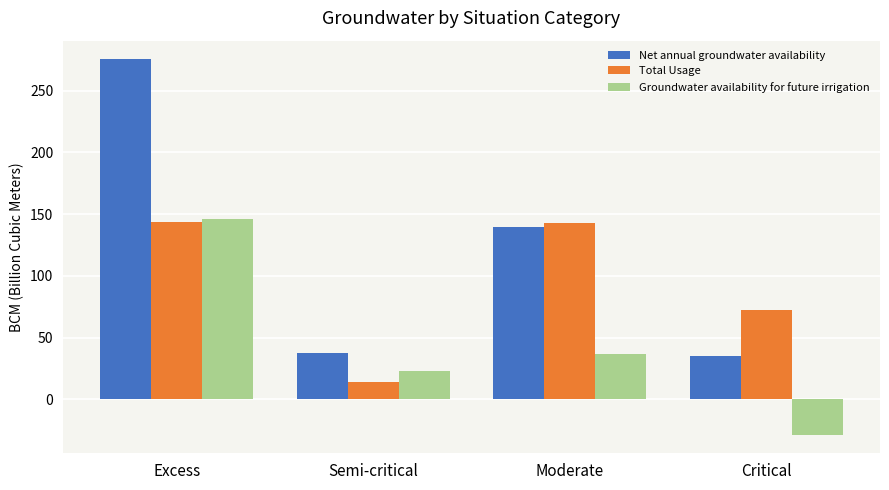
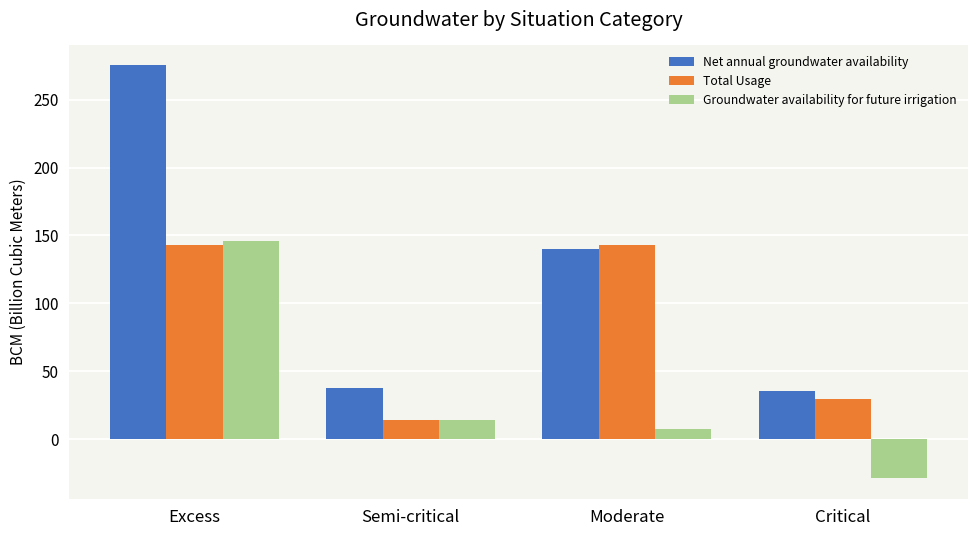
  {
    "Net annual groundwater availability": {
      "Excess": 275,
      "Semi-critical": 37,
      "Moderate": 140,
      "Critical": 35
    },
    "Total Usage": {
      "Excess": 143,
      "Semi-critical": 14,
      "Moderate": 143,
-     "Critical": 73
+     "Critical": 29
    },
    "Groundwater availability for future irrigation": {
      "Excess": 146,
-     "Semi-critical": 23,
-     "Moderate": 37,
+     "Semi-critical": 15,
+     "Moderate": 8,
      "Critical": -29
    }
  }
